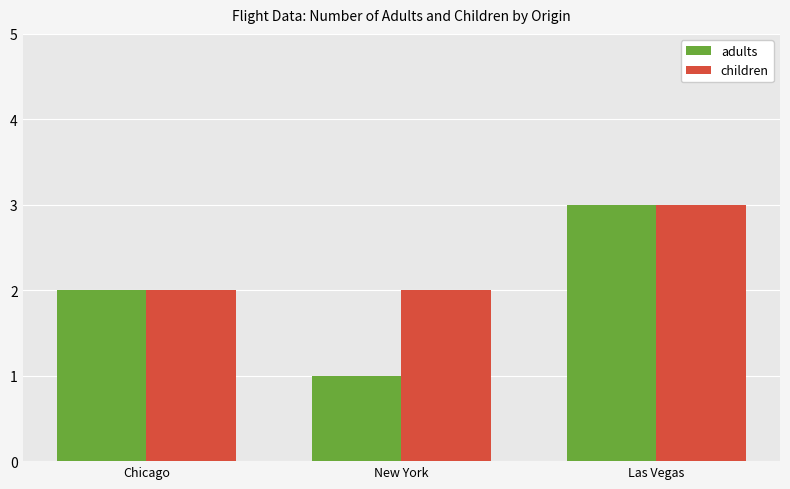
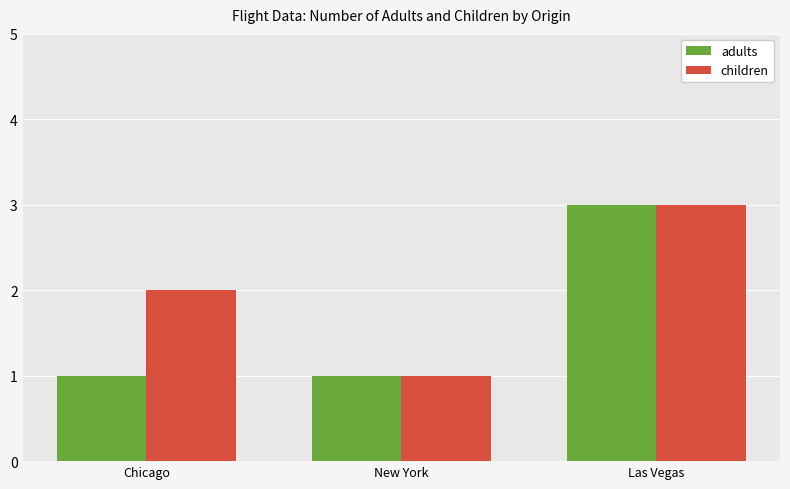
  {
    "adults": {
-     "Chicago": 2,
+     "Chicago": 1,
      "New York": 1,
      "Las Vegas": 3
    },
    "children": {
      "Chicago": 2,
-     "New York": 2,
+     "New York": 1,
      "Las Vegas": 3
    }
  }
